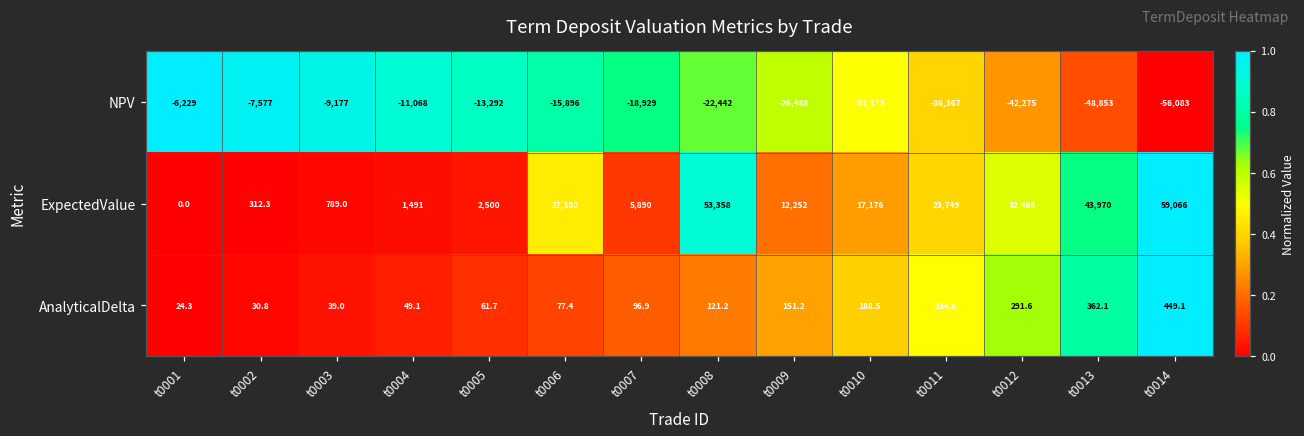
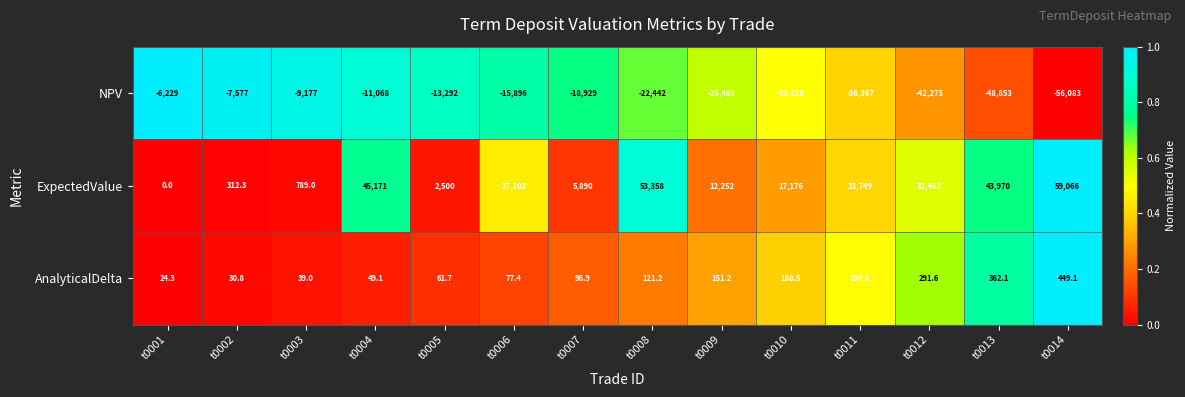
  {
    "NPV": {
      "t0001": "-6,229",
      "t0002": "-7,577",
      "t0003": "-9,177",
      "t0004": "-11,068",
      "t0005": "-13,292",
      "t0006": "-15,896",
      "t0007": "-18,929",
      "t0008": "-22,442",
      "t0009": "-26,488",
      "t0010": "-31,115",
      "t0011": "-36,367",
      "t0012": "-42,275",
      "t0013": "-48,853",
      "t0014": "-56,083"
    },
    "ExpectedValue": {
      "t0001": "0.0",
      "t0002": "312.3",
      "t0003": "789.0",
-     "t0004": "1,491",
+     "t0004": "45,171",
      "t0005": "2,500",
      "t0006": "27,102",
      "t0007": "5,890",
      "t0008": "53,358",
      "t0009": "12,252",
      "t0010": "17,176",
      "t0011": "23,749",
      "t0012": "32,468",
      "t0013": "43,970",
      "t0014": "59,066"
    },
    "AnalyticalDelta": {
      "t0001": "24.3",
      "t0002": "30.8",
      "t0003": "39.0",
      "t0004": "49.1",
      "t0005": "61.7",
      "t0006": "77.4",
      "t0007": "96.9",
      "t0008": "121.2",
      "t0009": "151.2",
      "t0010": "188.5",
      "t0011": "234.6",
      "t0012": "291.6",
      "t0013": "362.1",
      "t0014": "449.1"
    }
  }
